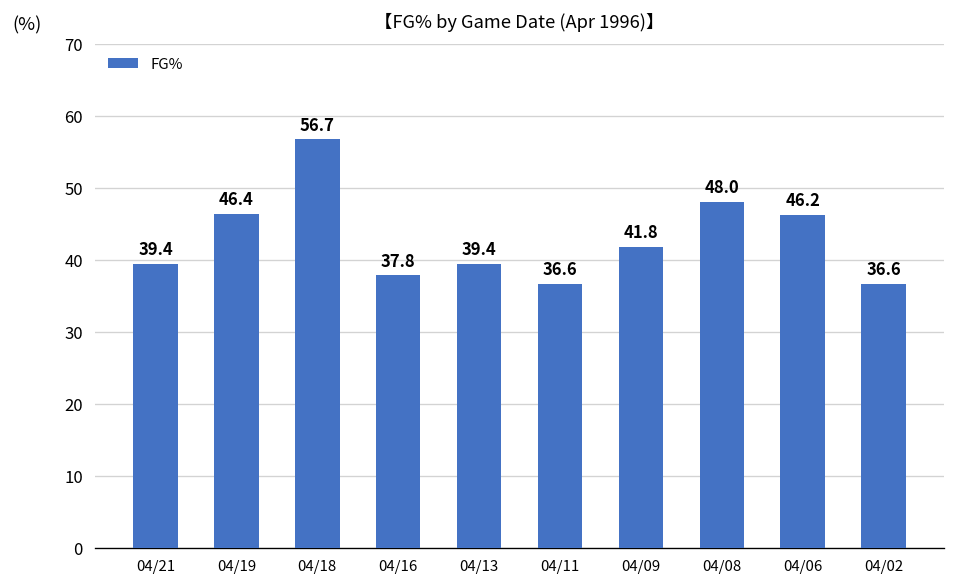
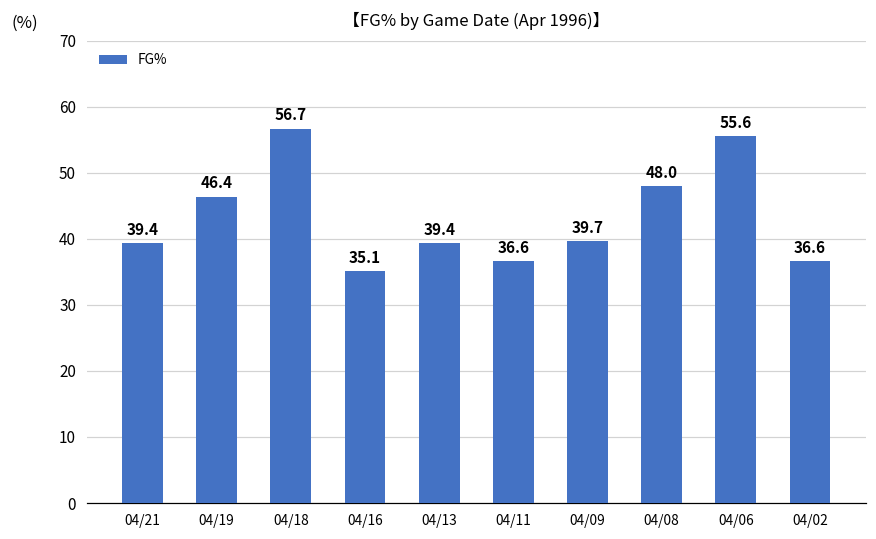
  {
    "04/21": 39.4,
    "04/19": 46.4,
    "04/18": 56.7,
-   "04/16": 37.8,
+   "04/16": 35.1,
    "04/13": 39.4,
    "04/11": 36.6,
-   "04/09": 41.8,
+   "04/09": 39.7,
    "04/08": 48.0,
-   "04/06": 46.2,
+   "04/06": 55.6,
    "04/02": 36.6
  }
